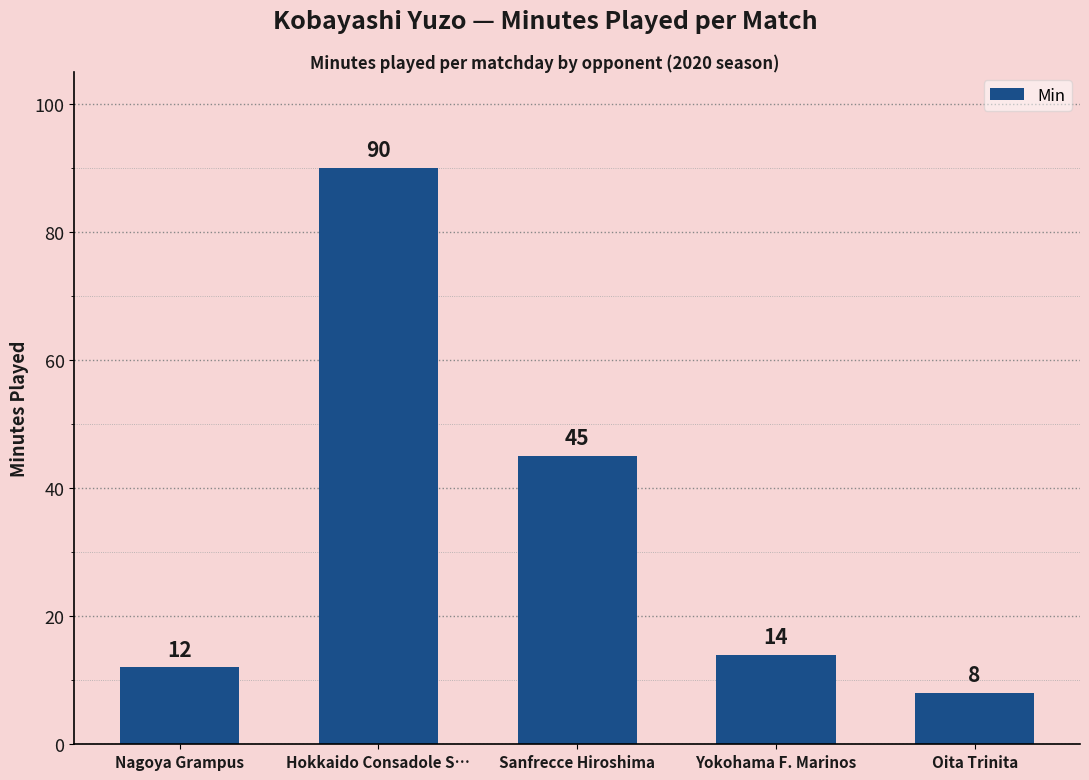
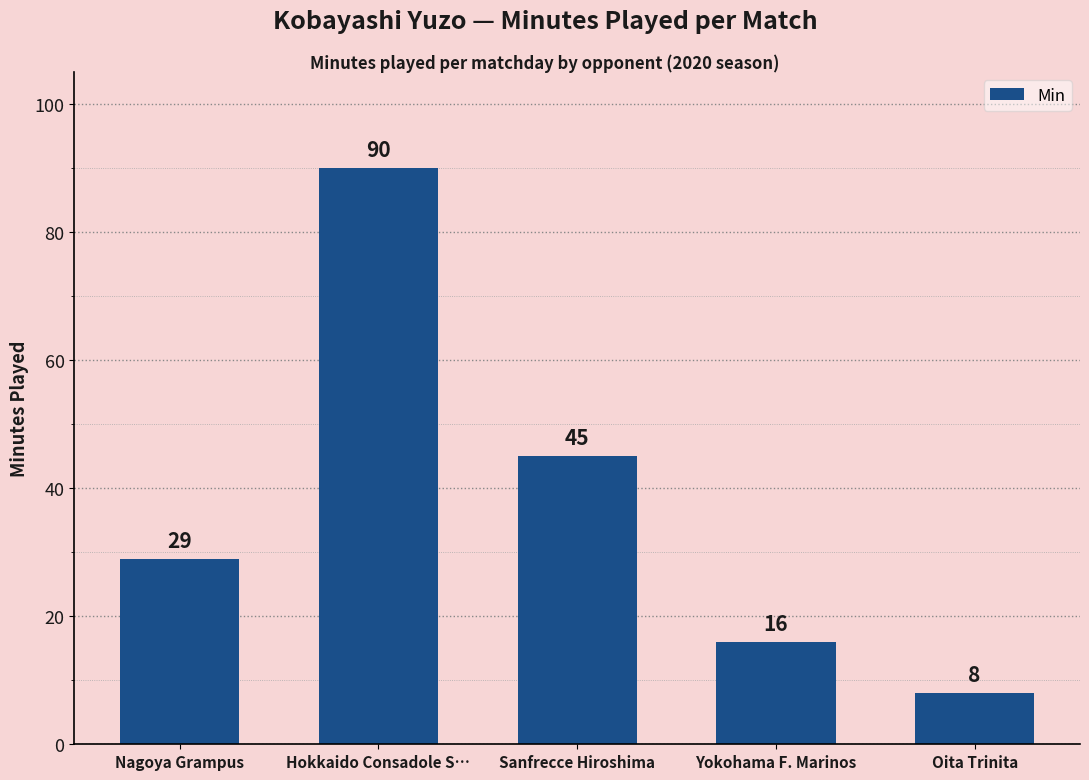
  {
-   "Nagoya Grampus": 12,
+   "Nagoya Grampus": 29,
    "Hokkaido Consadole S…": 90,
    "Sanfrecce Hiroshima": 45,
-   "Yokohama F. Marinos": 14,
+   "Yokohama F. Marinos": 16,
    "Oita Trinita": 8
  }
